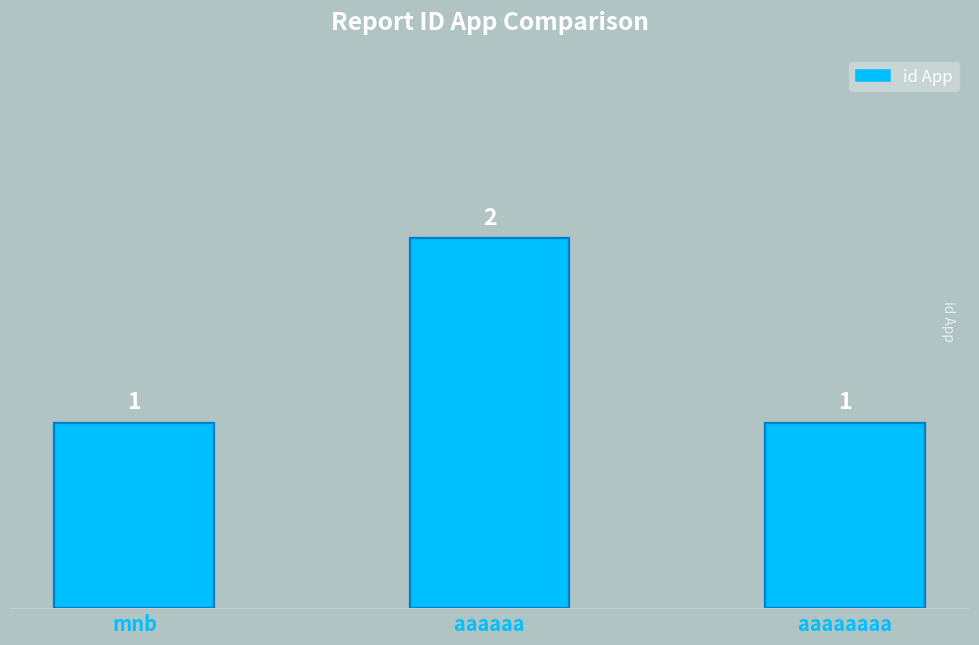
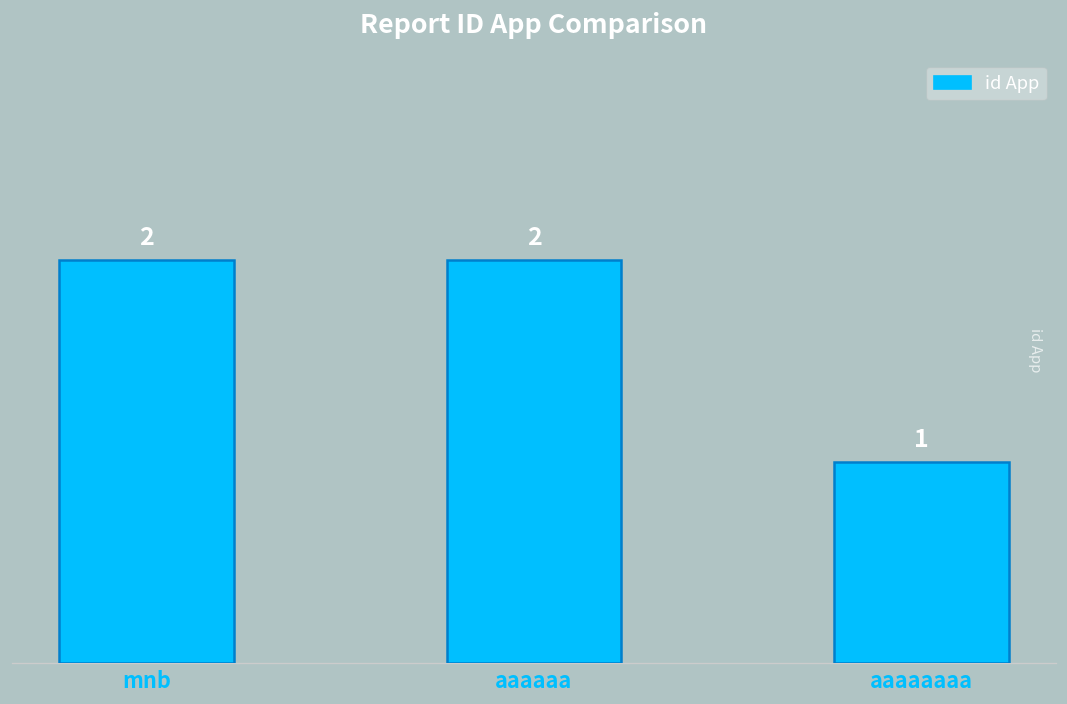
  {
-   "mnb": 1,
+   "mnb": 2,
    "aaaaaa": 2,
    "aaaaaaaa": 1
  }
